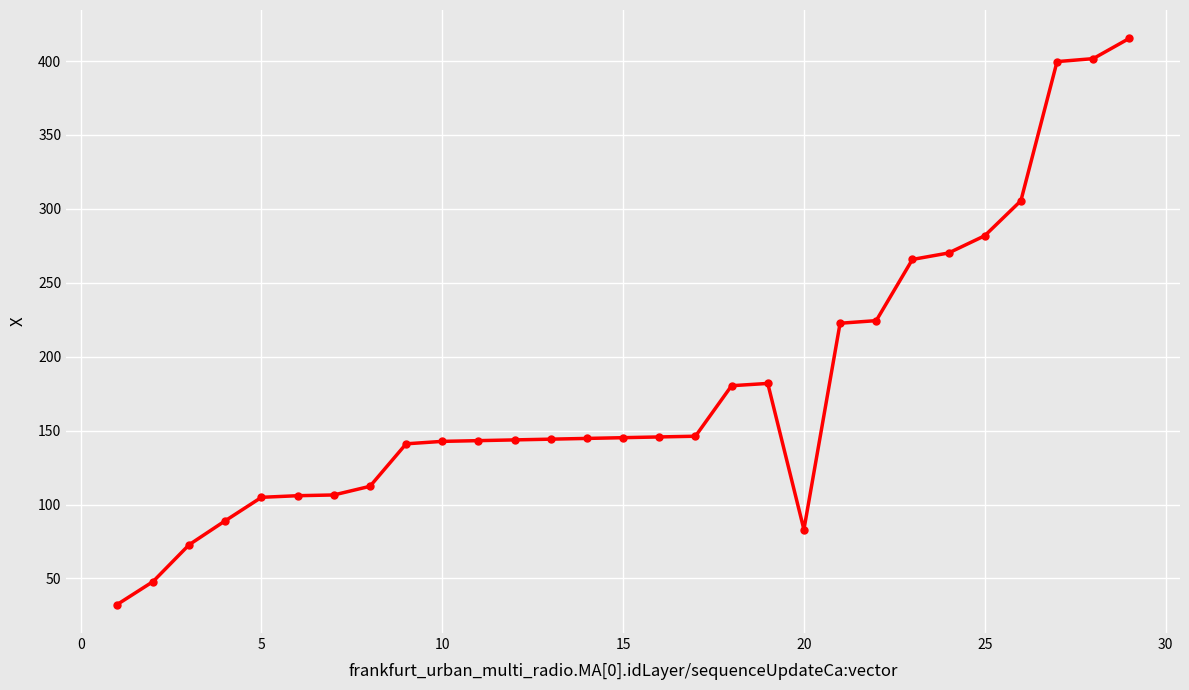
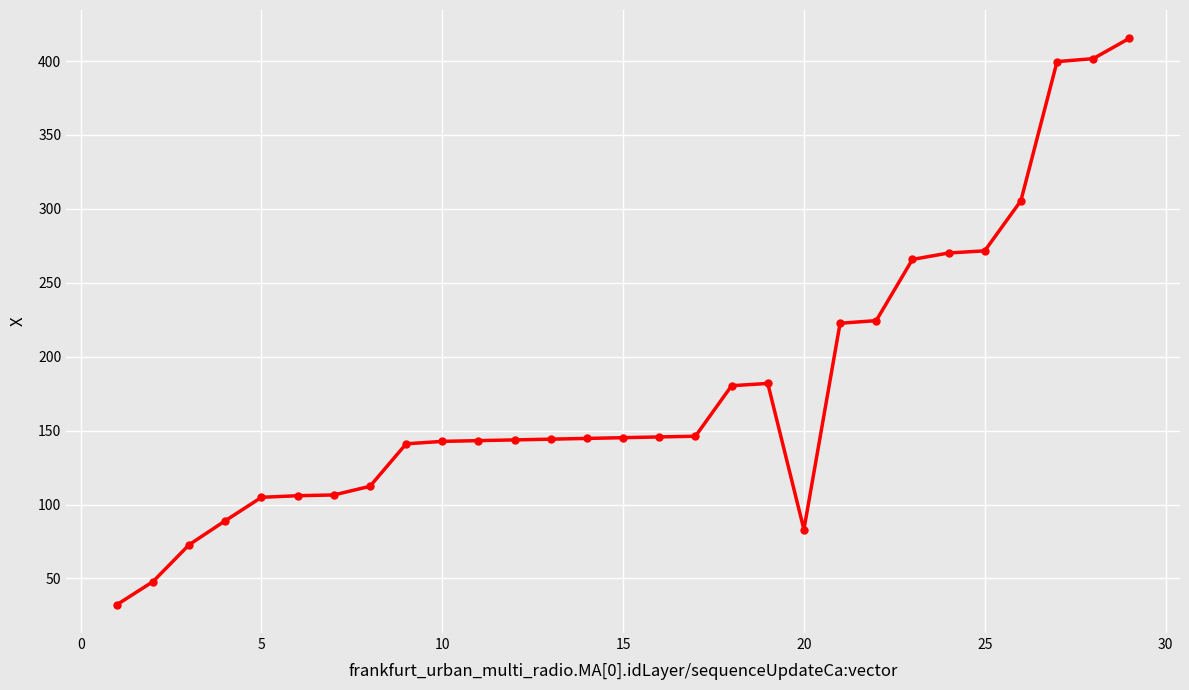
  {
    "5": 105,
    "10": 143,
    "15": 145,
    "20": 83,
-   "25": 282
+   "25": 272
  }
